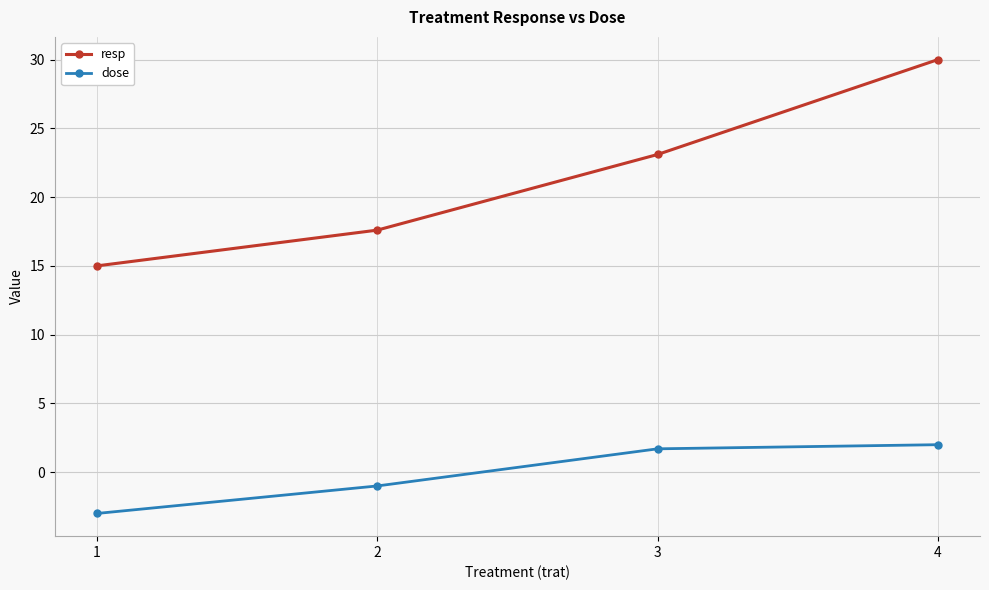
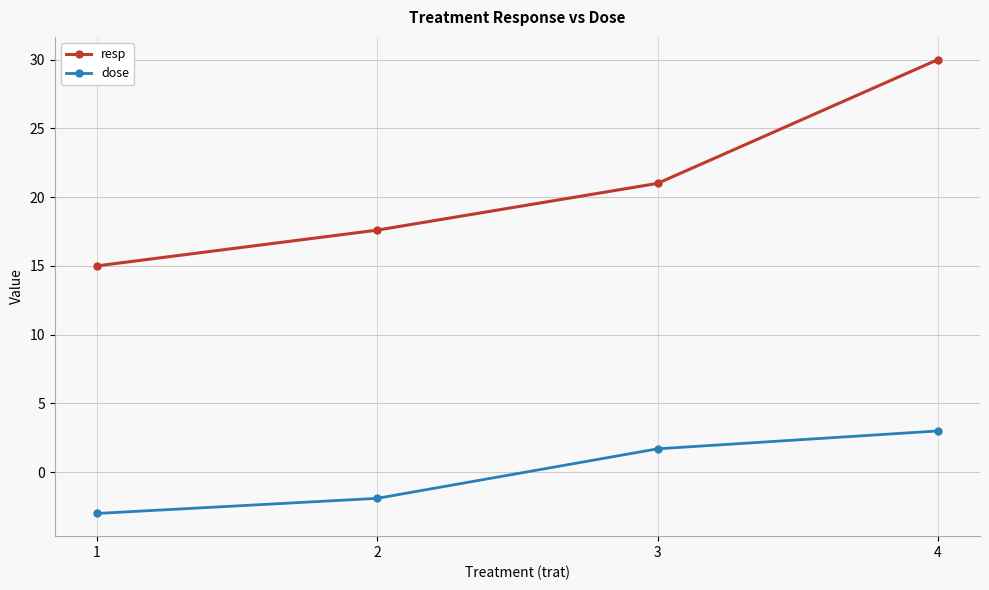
  {
    "resp": {
      "1": 15.0,
      "2": 17.6,
-     "3": 23.1,
+     "3": 21.0,
      "4": 30.0
    },
    "dose": {
      "1": -3.0,
-     "2": -1.0,
+     "2": -1.9,
      "3": 1.7,
-     "4": 2
+     "4": 3
    }
  }
